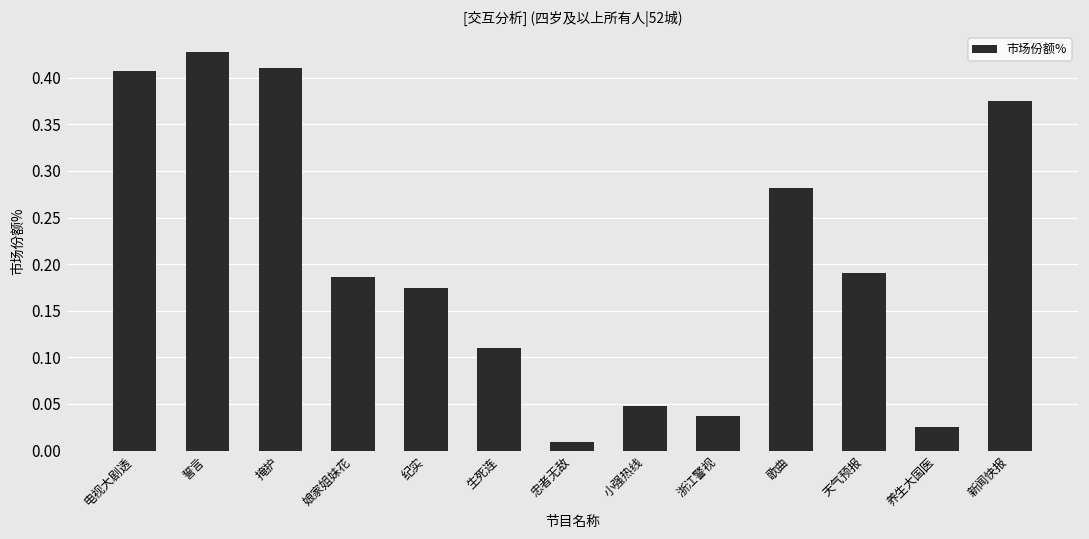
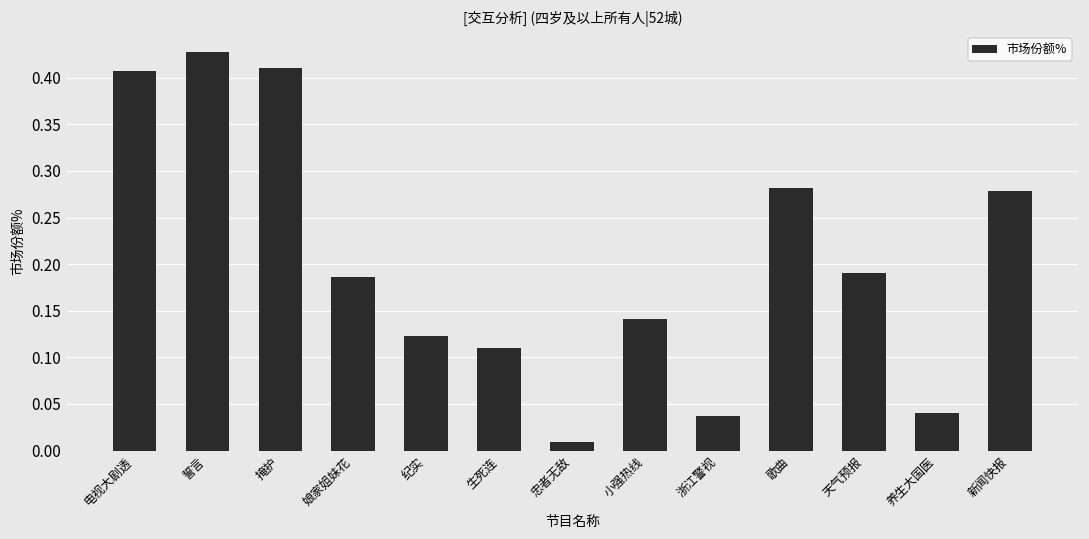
  {
    "电视大剧透": 0.41,
    "誓言": 0.43,
    "掩护": 0.41,
    "娘家姐妹花": 0.19,
-   "纪实": 0.17,
+   "纪实": 0.12,
    "生死连": 0.11,
    "忠者无敌": 0.01,
-   "小强热线": 0.05,
+   "小强热线": 0.14,
    "浙江警视": 0.04,
    "歌曲": 0.28,
    "天气预报": 0.19,
-   "养生大国医": 0.03,
-   "新闻快报": 0.38
+   "养生大国医": 0.04,
+   "新闻快报": 0.28
  }
